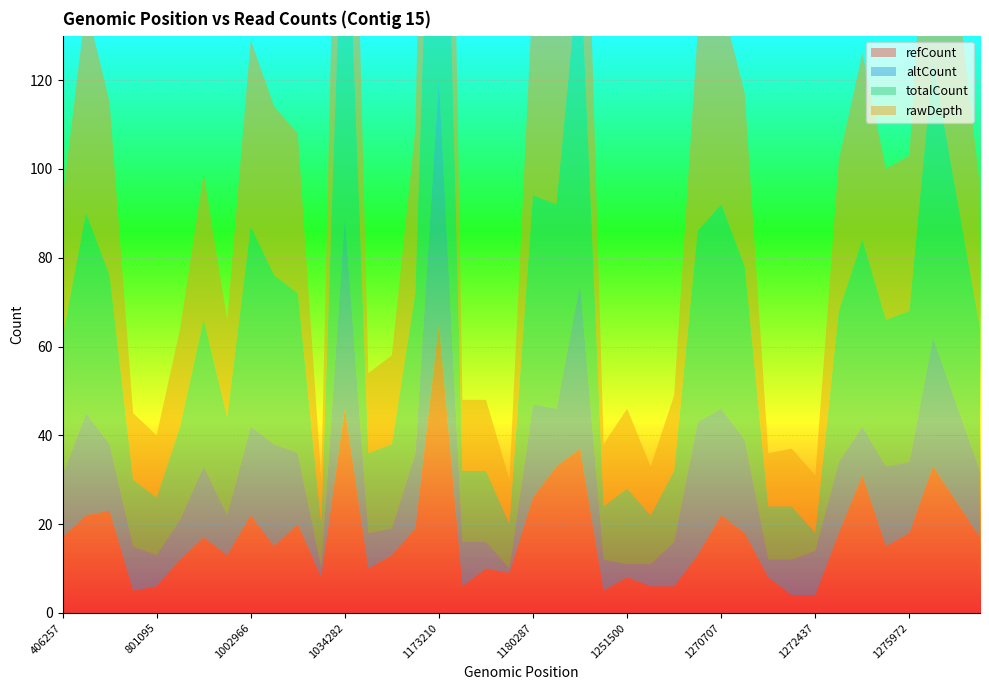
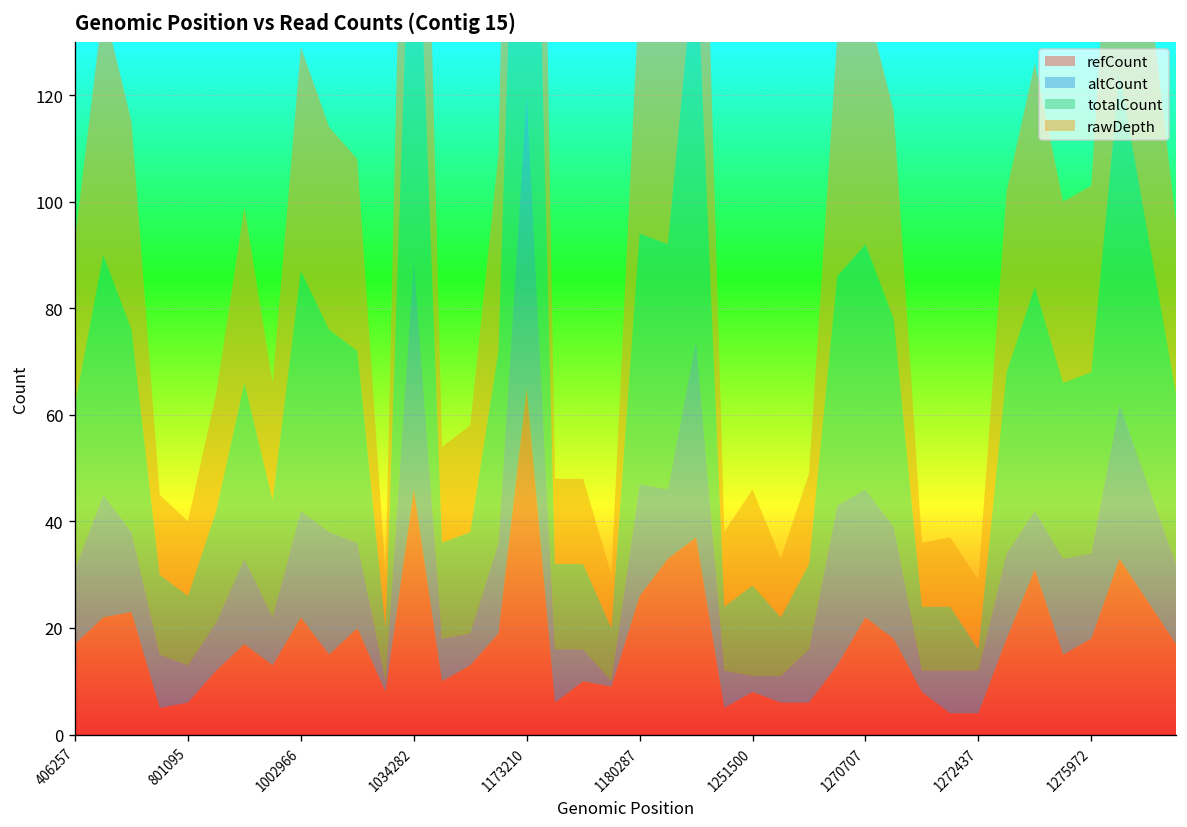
  {
    "refCount": {
      "406257": 17,
      "801095": 6,
      "1002966": 22,
      "1034282": 46,
      "1173210": 65,
      "1180287": 26,
      "1251500": 8,
      "1270707": 22,
      "1272437": 4,
      "1275972": 18
    },
    "altCount": {
-     "1272437": 10
+     "1272437": 8
    },
    "totalCount": {
      "406257": 31,
      "801095": 13,
      "1002966": 45,
      "1180287": 47,
      "1251500": 17,
      "1270707": 46,
      "1272437": 4,
      "1275972": 34
    },
    "rawDepth": {
      "406257": 31,
      "801095": 14,
      "1002966": 42,
      "1251500": 18,
      "1272437": 13,
      "1275972": 35
    }
  }
